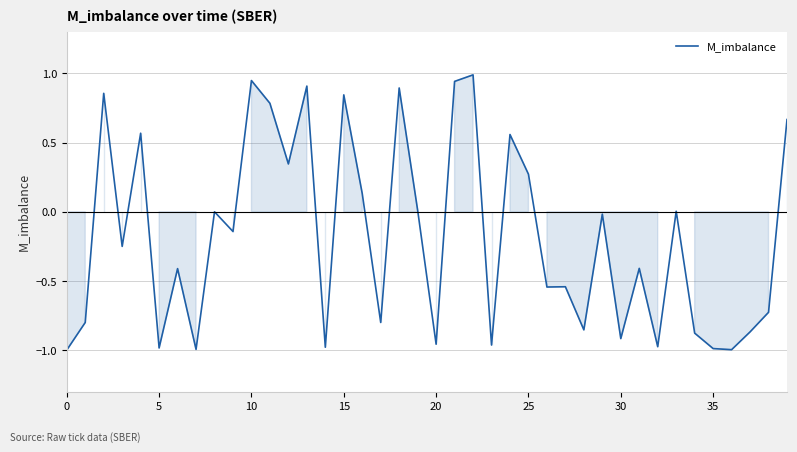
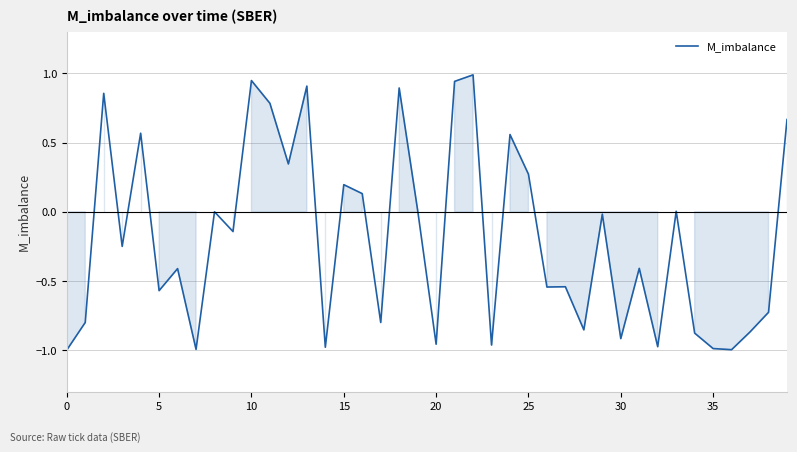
  {
    "0": -1.00,
-   "5": -0.98,
+   "5": -0.57,
    "10": 0.95,
-   "15": 0.84,
+   "15": 0.20,
    "20": -0.96,
    "25": 0.27,
    "30": -0.92,
    "35": -0.99
  }
